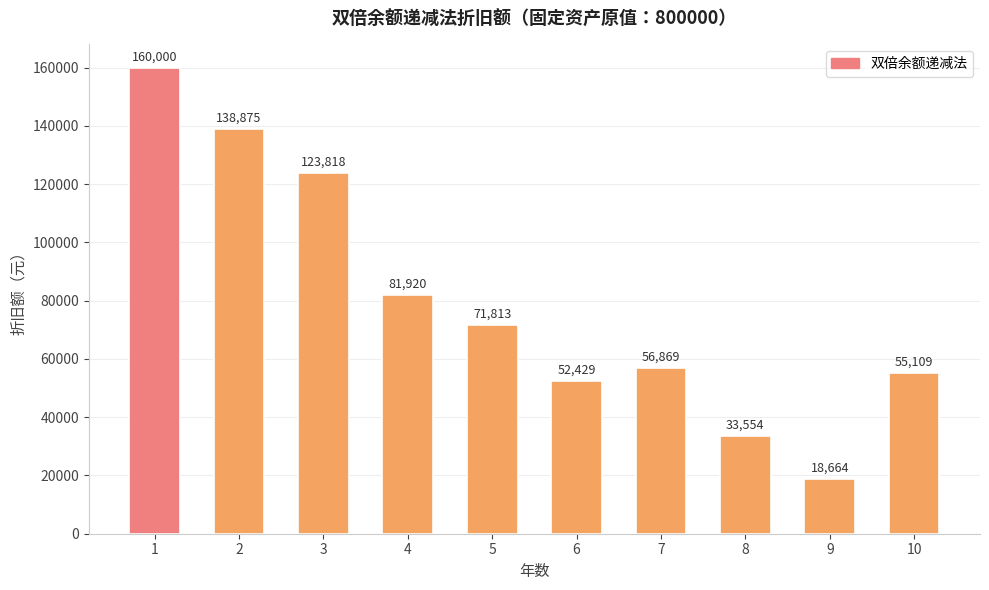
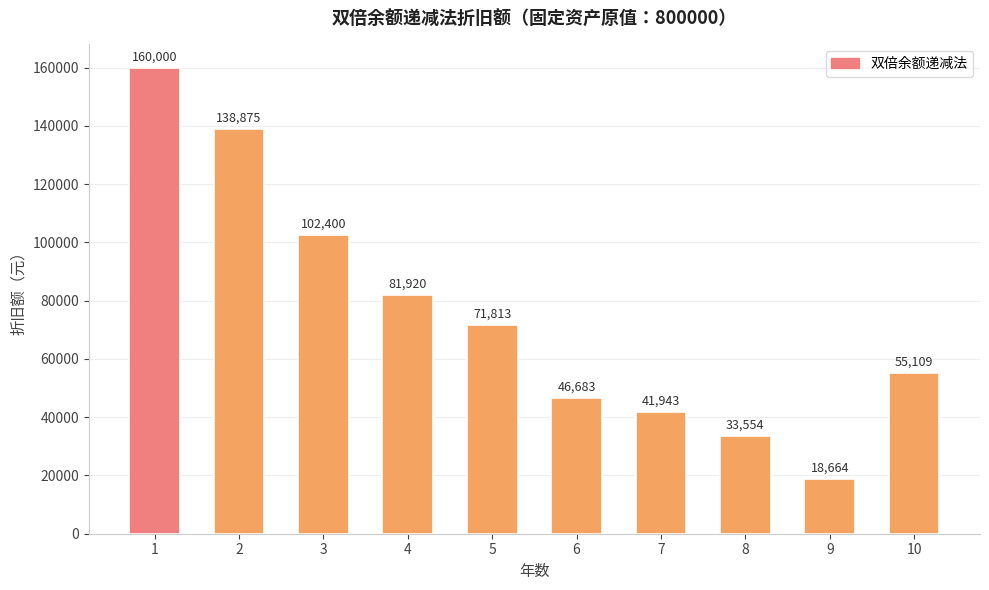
  {
    "1": "160,000",
    "2": "138,875",
-   "3": "123,818",
+   "3": "102,400",
    "4": "81,920",
    "5": "71,813",
-   "6": "52,429",
-   "7": "56,869",
+   "6": "46,683",
+   "7": "41,943",
    "8": "33,554",
    "9": "18,664",
    "10": "55,109"
  }
